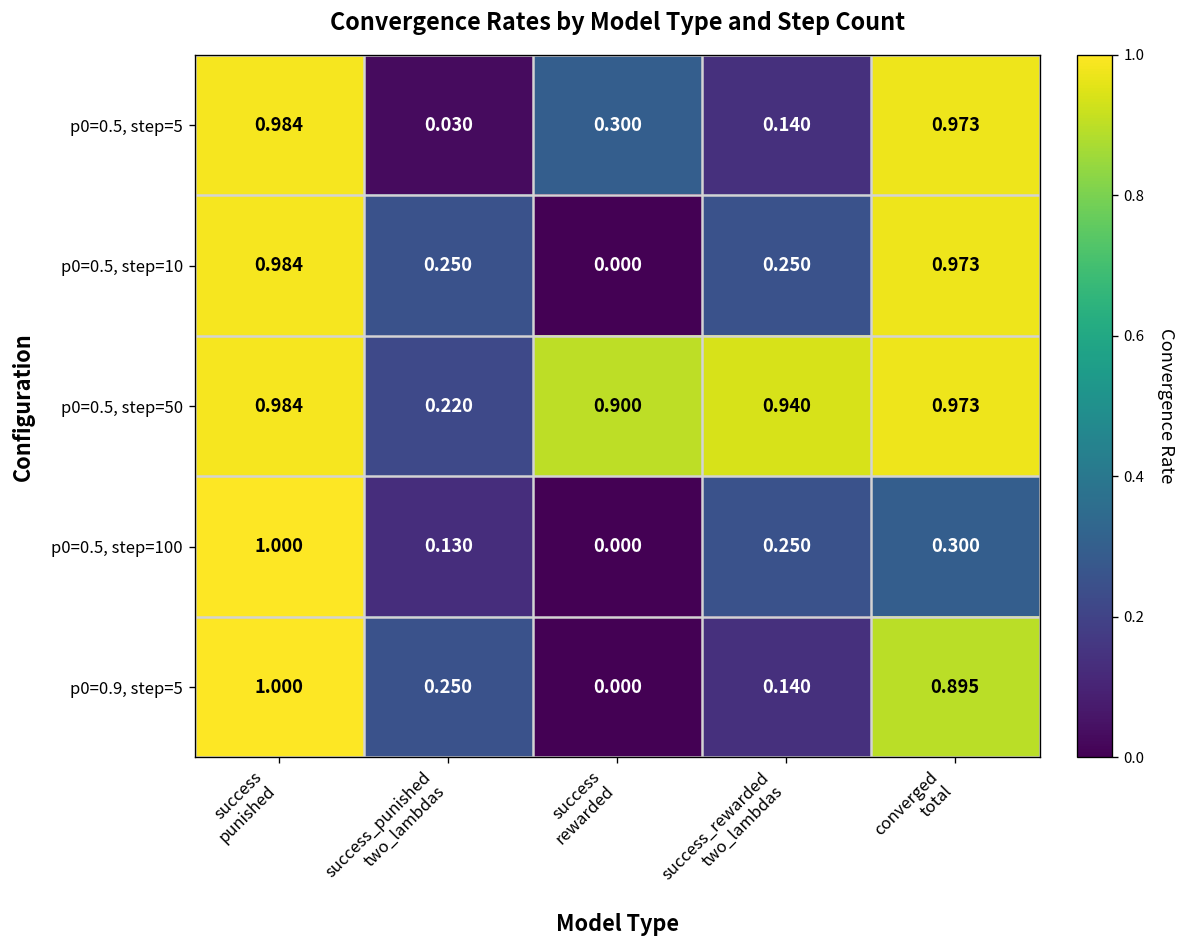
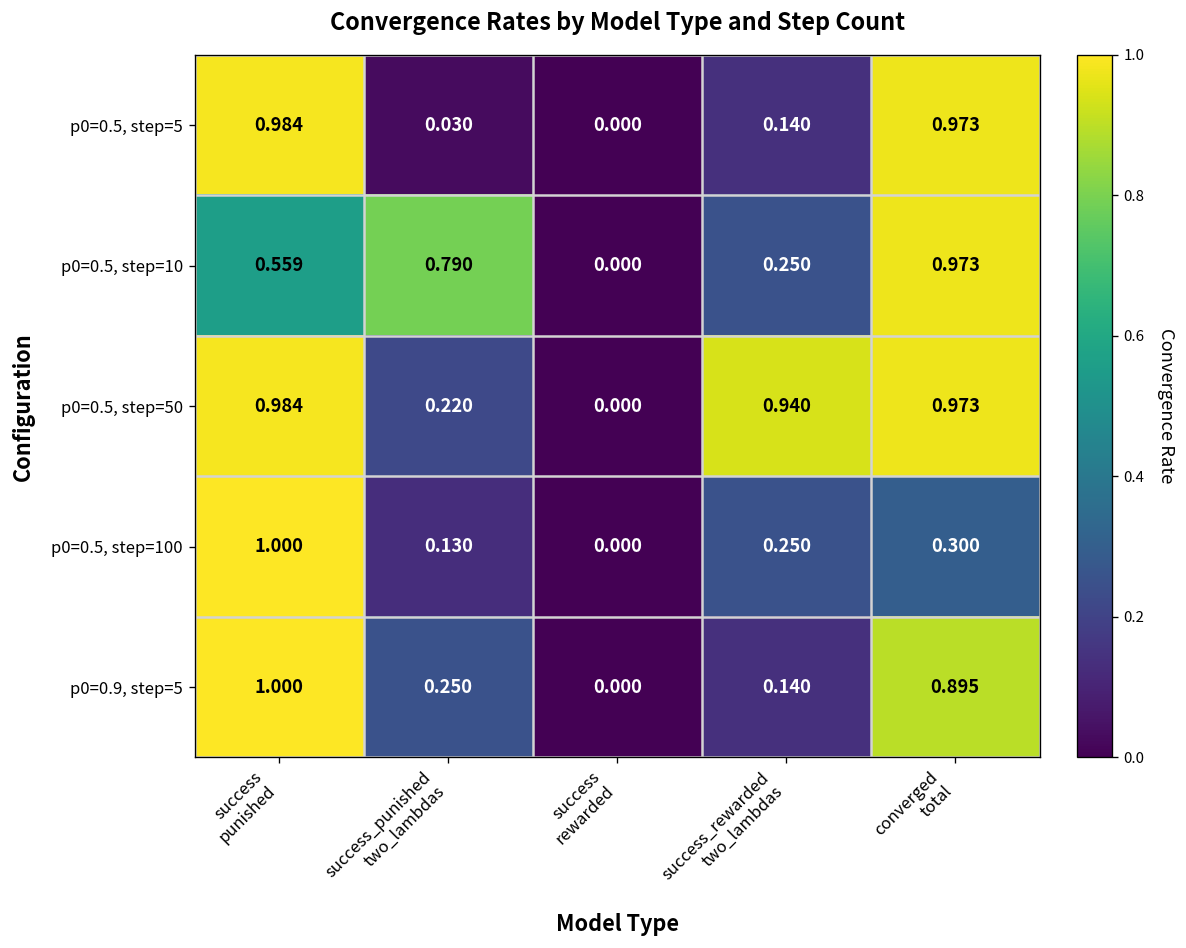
  {
    "p0=0.5, step=5": {
      "success punished": 0.984,
      "success_punished two_lambdas": 0.030,
-     "success rewarded": 0.300,
+     "success rewarded": 0.000,
      "success_rewarded two_lambdas": 0.140,
      "converged total": 0.973
    },
    "p0=0.5, step=10": {
-     "success punished": 0.984,
-     "success_punished two_lambdas": 0.250,
+     "success punished": 0.559,
+     "success_punished two_lambdas": 0.790,
      "success rewarded": 0.000,
      "success_rewarded two_lambdas": 0.250,
      "converged total": 0.973
    },
    "p0=0.5, step=50": {
      "success punished": 0.984,
      "success_punished two_lambdas": 0.220,
-     "success rewarded": 0.900,
+     "success rewarded": 0.000,
      "success_rewarded two_lambdas": 0.940,
      "converged total": 0.973
    },
    "p0=0.5, step=100": {
      "success punished": 1.000,
      "success_punished two_lambdas": 0.130,
      "success rewarded": 0.000,
      "success_rewarded two_lambdas": 0.250,
      "converged total": 0.300
    },
    "p0=0.9, step=5": {
      "success punished": 1.000,
      "success_punished two_lambdas": 0.250,
      "success rewarded": 0.000,
      "success_rewarded two_lambdas": 0.140,
      "converged total": 0.895
    }
  }
